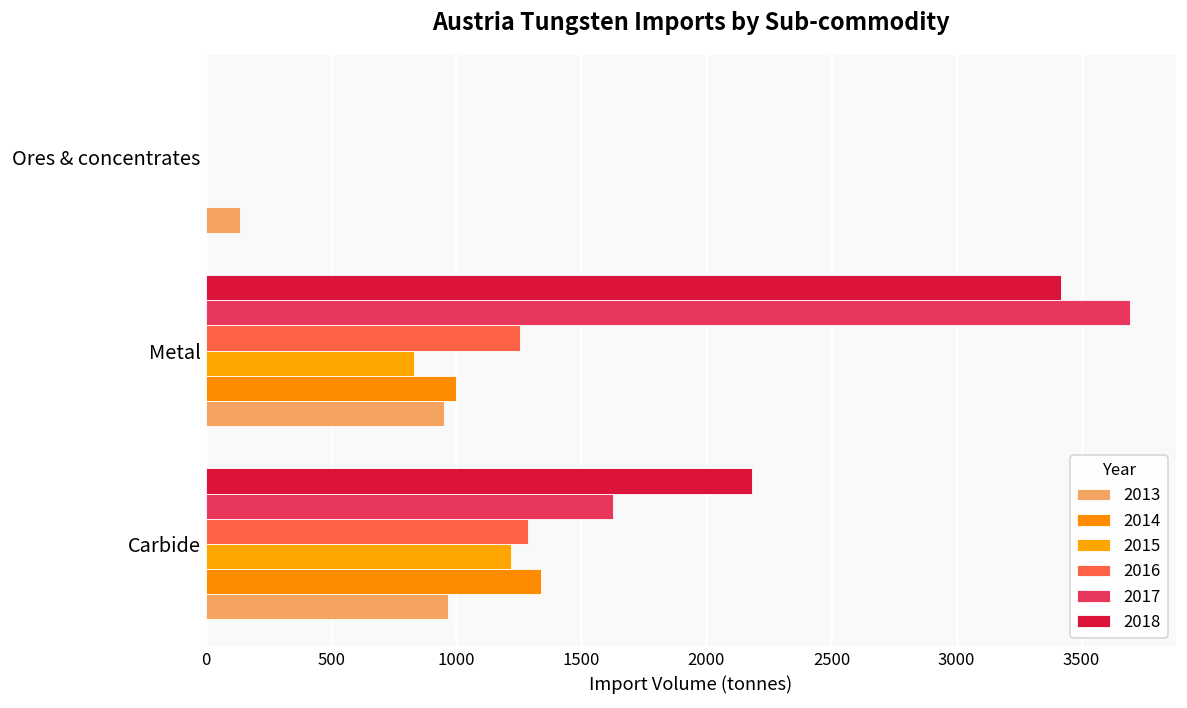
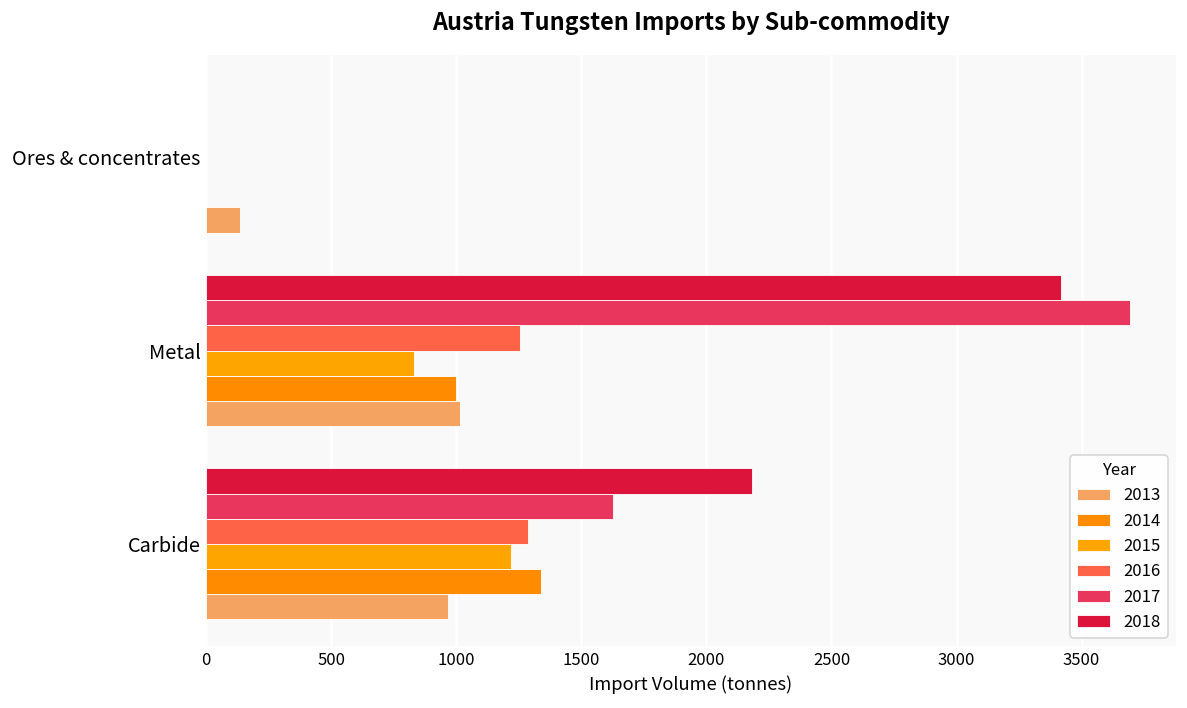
  {
    "2013": {
      "Ores & concentrates": 140,
-     "Metal": 950,
+     "Metal": 1010,
      "Carbide": 970
    }
  }
